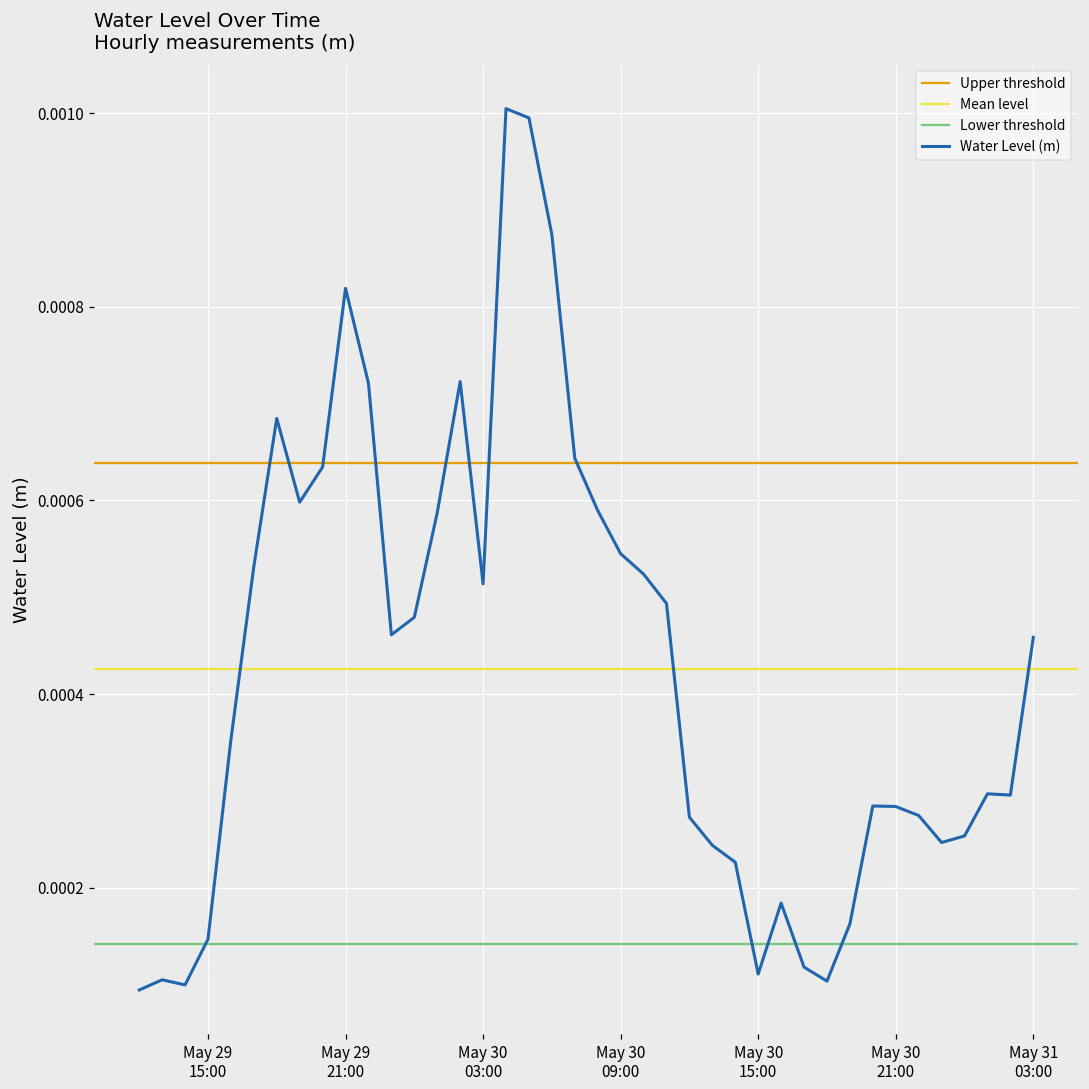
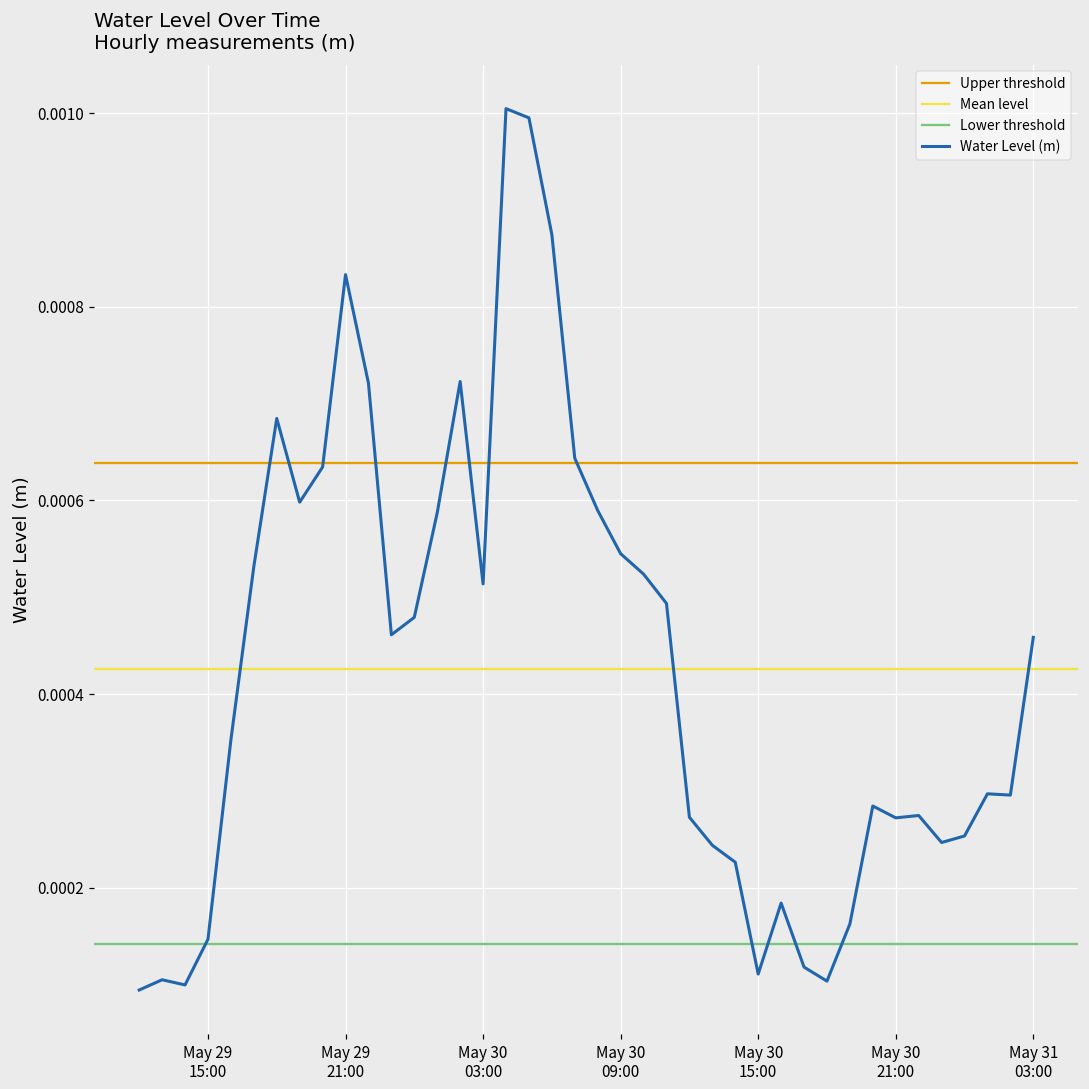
  {
    "May 29 15:00": 0.00015,
-   "May 29 21:00": 0.00082,
+   "May 29 21:00": 0.00083,
    "May 30 03:00": 0.00051,
    "May 30 09:00": 0.00054,
    "May 30 15:00": 0.00011,
-   "May 30 21:00": 0.00028,
+   "May 30 21:00": 0.00027,
    "May 31 03:00": 0.00046
  }
